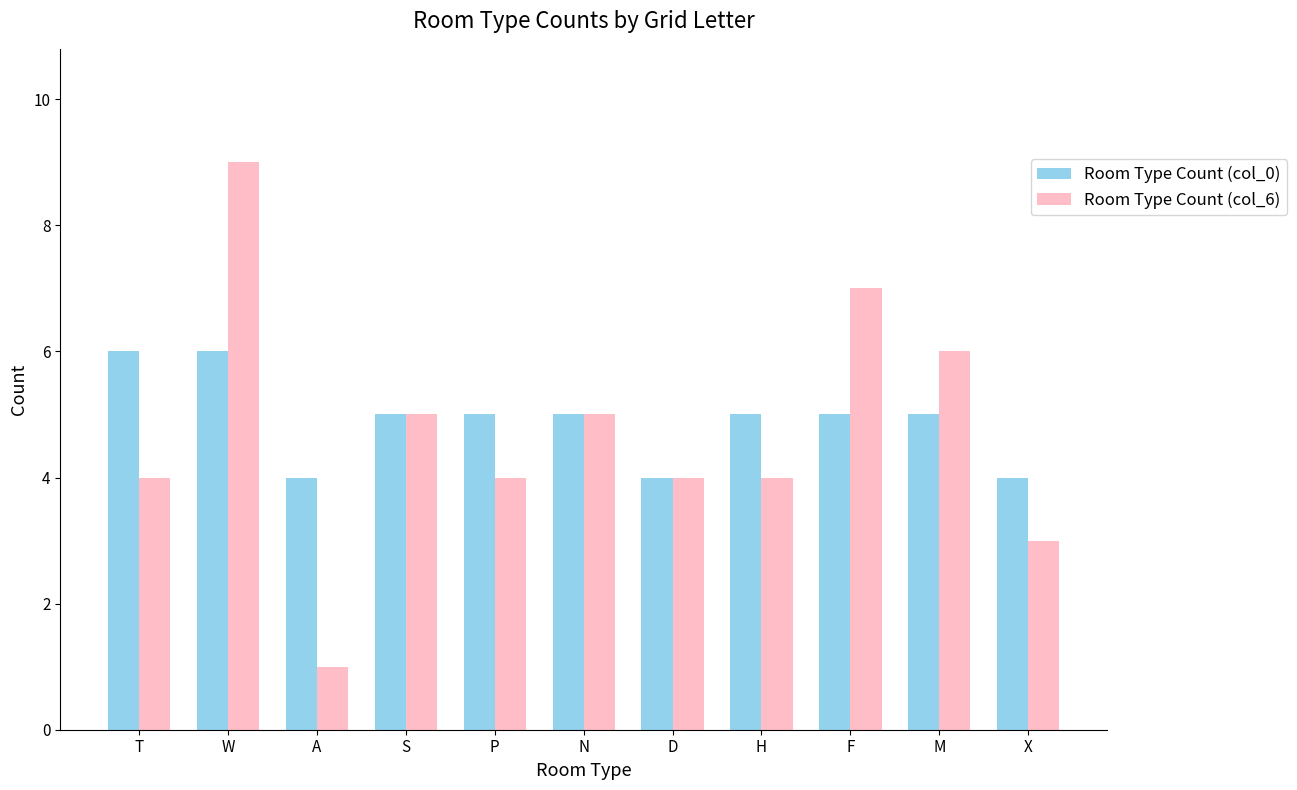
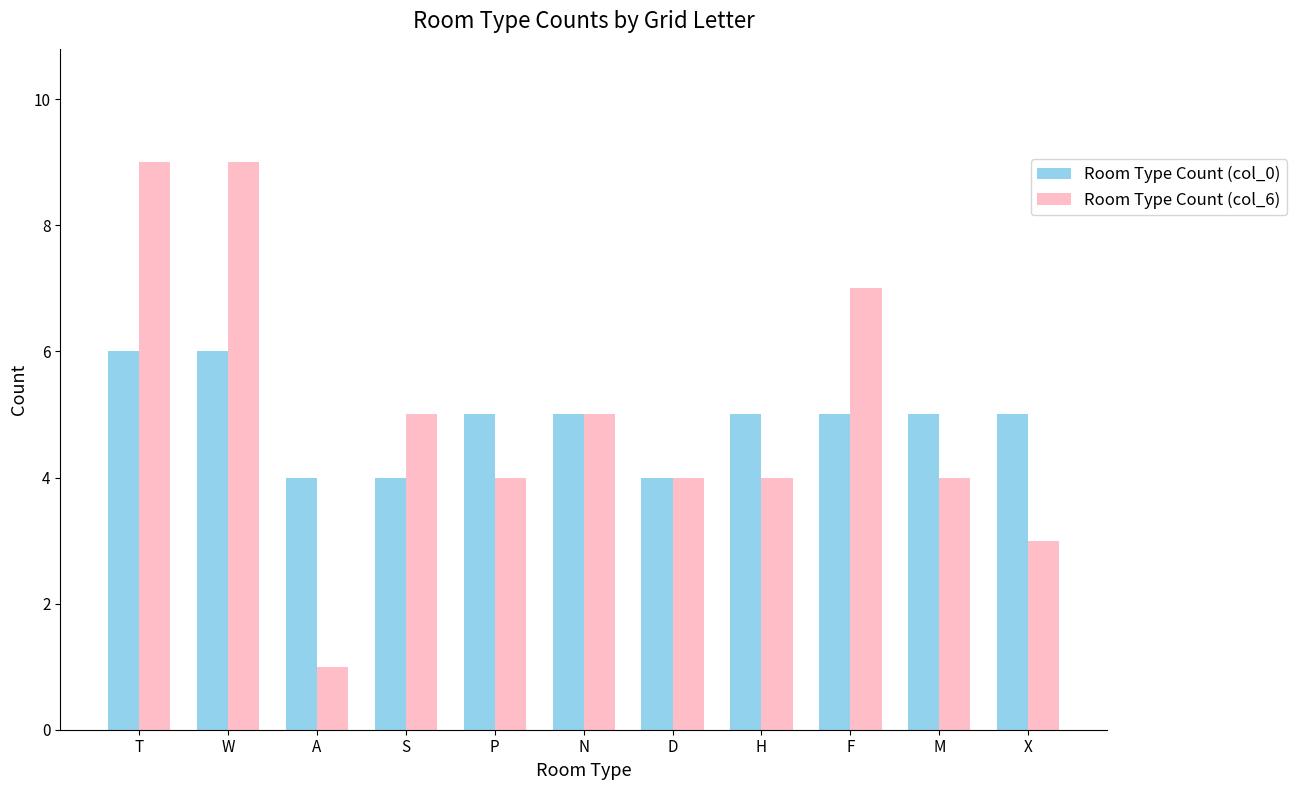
  {
    "Room Type Count (col_0)": {
      "T": 6,
      "W": 6,
      "A": 4,
-     "S": 5,
+     "S": 4,
      "P": 5,
      "N": 5,
      "D": 4,
      "H": 5,
      "F": 5,
      "M": 5,
-     "X": 4
+     "X": 5
    },
    "Room Type Count (col_6)": {
-     "T": 4,
+     "T": 9,
      "W": 9,
      "A": 1,
      "S": 5,
      "P": 4,
      "N": 5,
      "D": 4,
      "H": 4,
      "F": 7,
-     "M": 6,
+     "M": 4,
      "X": 3
    }
  }
